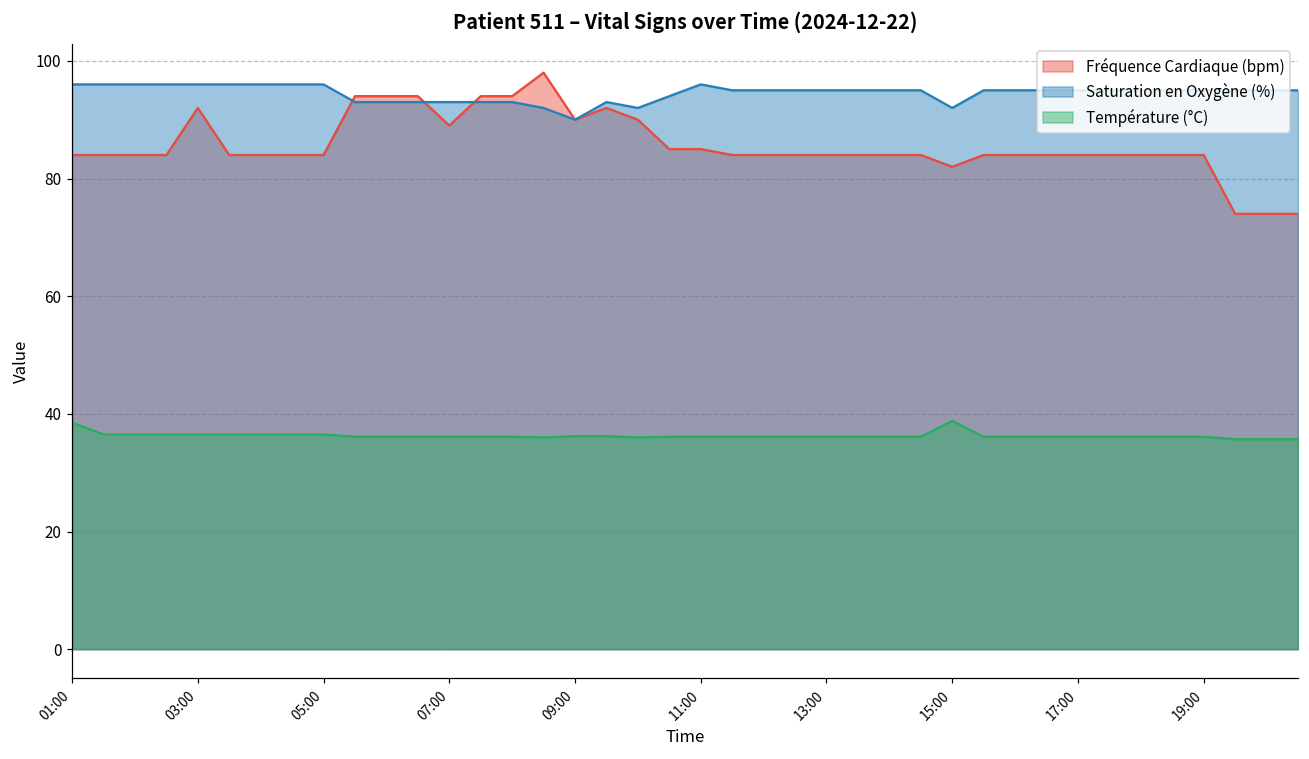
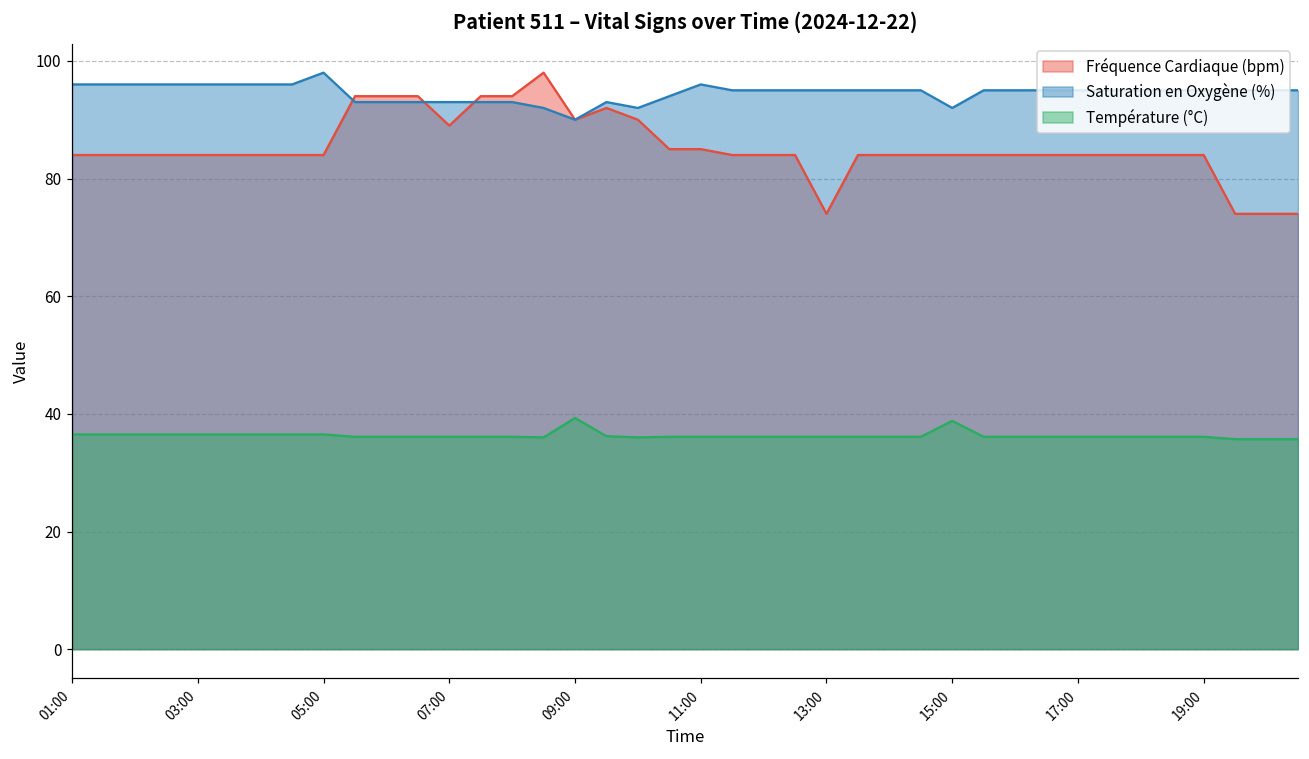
  {
    "Fréquence Cardiaque (bpm)": {
      "01:00": 84,
-     "03:00": 92,
+     "03:00": 84,
      "05:00": 84,
      "07:00": 89,
      "11:00": 85,
-     "13:00": 84,
-     "15:00": 82,
+     "13:00": 74,
+     "15:00": 84,
      "17:00": 84,
      "19:00": 84
    },
    "Saturation en Oxygène (%)": {
      "01:00": 96,
      "03:00": 96,
-     "05:00": 96,
+     "05:00": 98,
      "07:00": 93,
      "11:00": 96,
      "13:00": 95,
      "15:00": 92
    },
    "Température (°C)": {
-     "01:00": 39,
+     "01:00": 37,
      "03:00": 37,
      "05:00": 37,
      "07:00": 36,
-     "09:00": 36,
+     "09:00": 39,
      "11:00": 36,
      "13:00": 36,
      "15:00": 39,
      "17:00": 36,
      "19:00": 36
    }
  }
